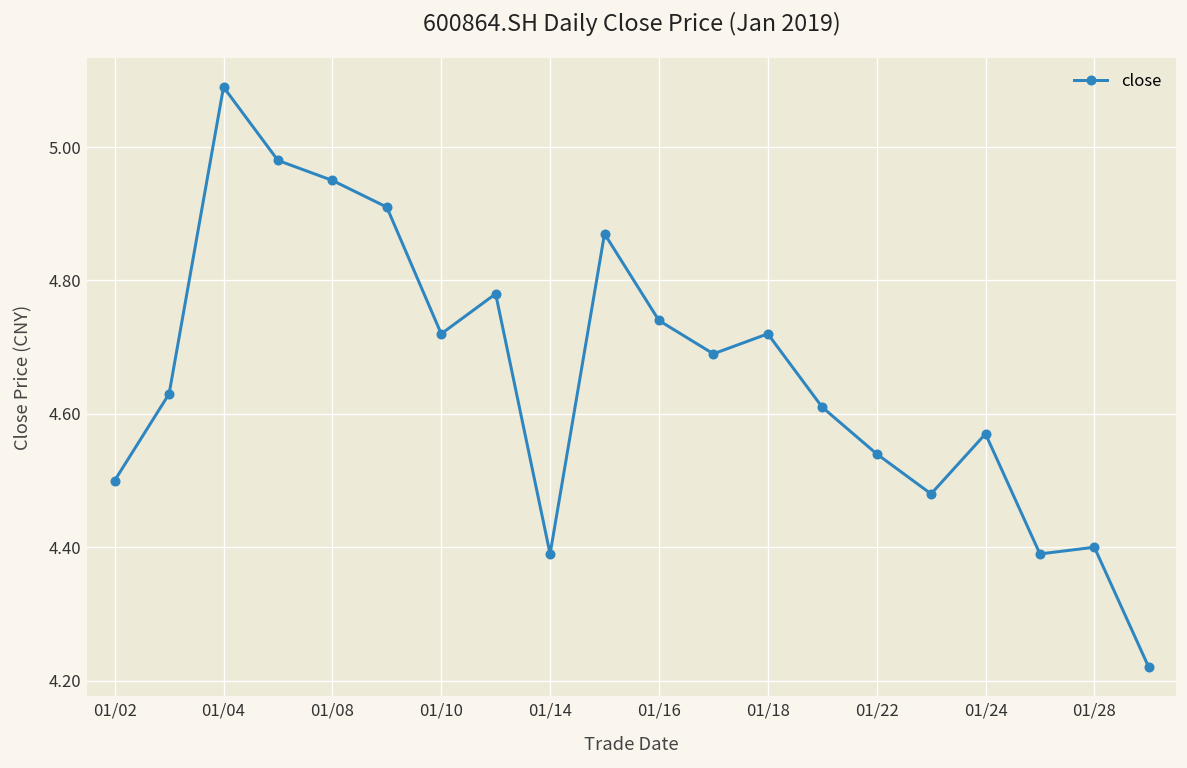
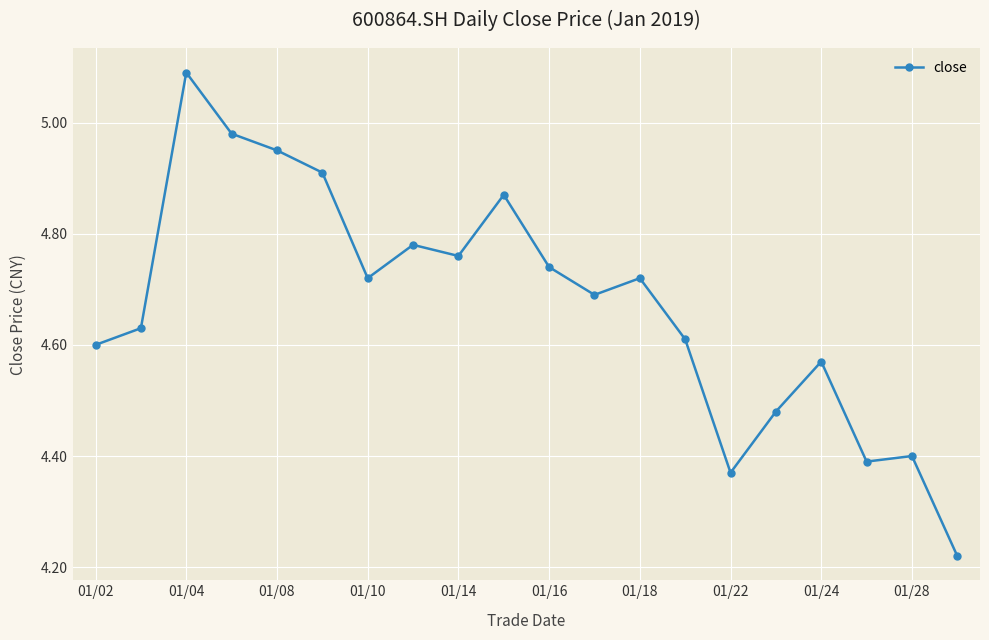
  {
-   "01/02": 4.5,
+   "01/02": 4.6,
    "01/04": 5.09,
    "01/08": 4.95,
    "01/10": 4.72,
-   "01/14": 4.39,
+   "01/14": 4.76,
    "01/16": 4.74,
    "01/18": 4.72,
-   "01/22": 4.54,
+   "01/22": 4.37,
    "01/24": 4.57,
    "01/28": 4.40
  }
